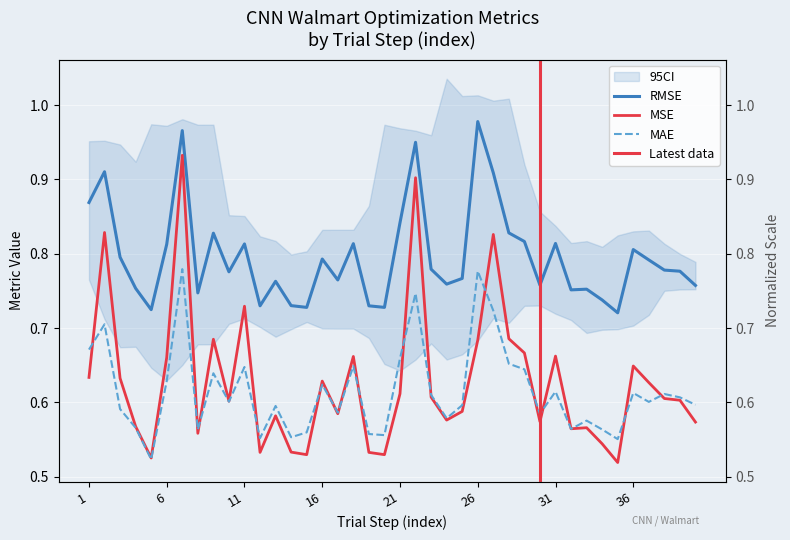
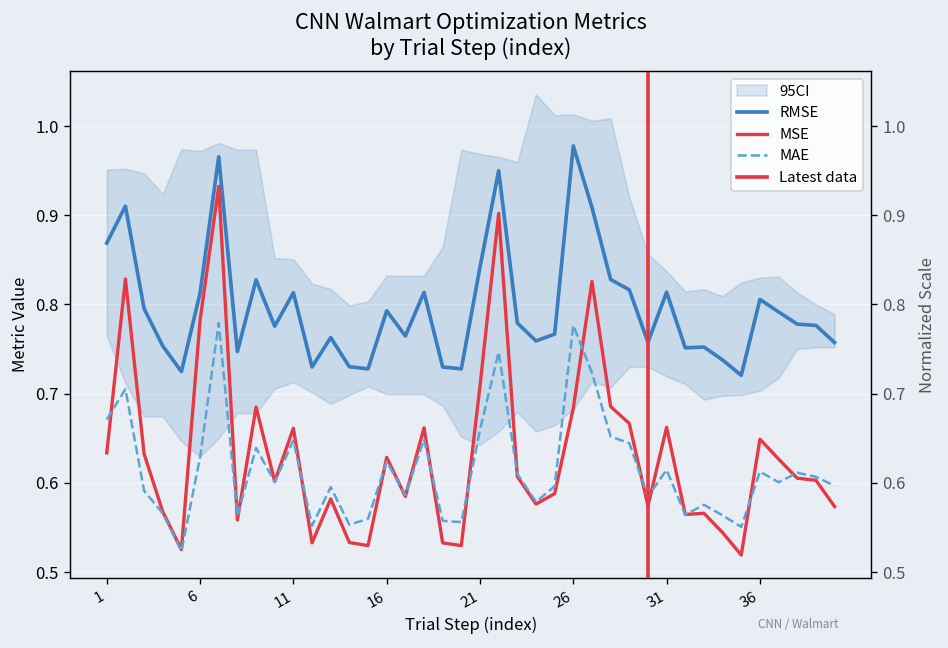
  {
    "MSE": {
      "1": 0.63,
-     "6": 0.66,
-     "11": 0.73,
+     "6": 0.78,
+     "11": 0.66,
      "16": 0.63,
-     "21": 0.61,
+     "21": 0.71,
      "26": 0.68,
      "31": 0.66,
      "36": 0.65
    }
  }
